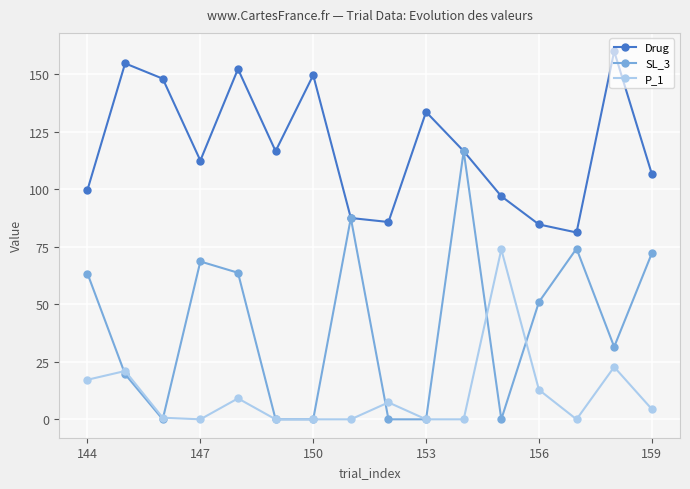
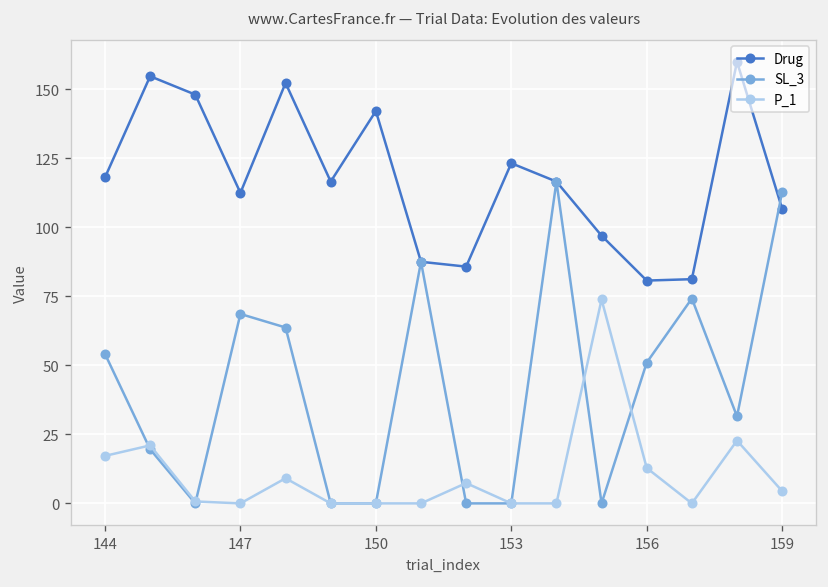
  {
    "Drug": {
-     "144": 100,
+     "144": 118,
      "147": 112,
-     "150": 150,
-     "153": 134,
-     "156": 85,
+     "150": 142,
+     "153": 123,
+     "156": 81,
      "159": 107
    },
    "SL_3": {
-     "144": 63,
+     "144": 54,
      "147": 69,
      "156": 51,
-     "159": 72
+     "159": 113
    },
    "P_1": {
      "144": 17,
      "147": 0,
      "156": 13,
      "159": 4
    }
  }
